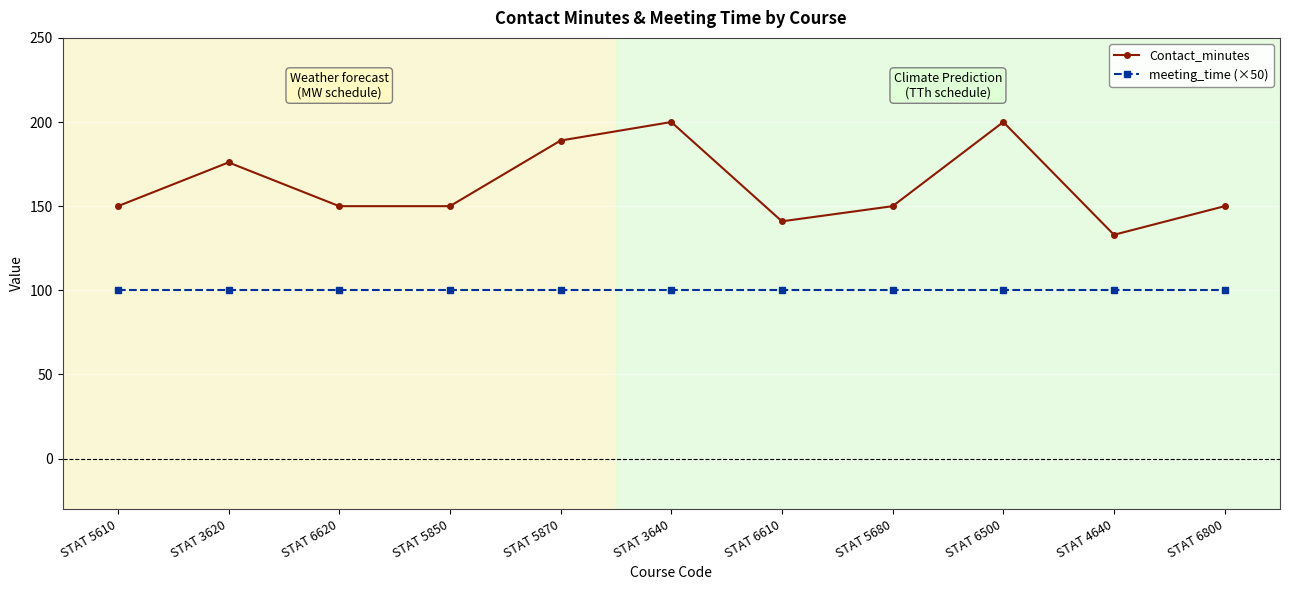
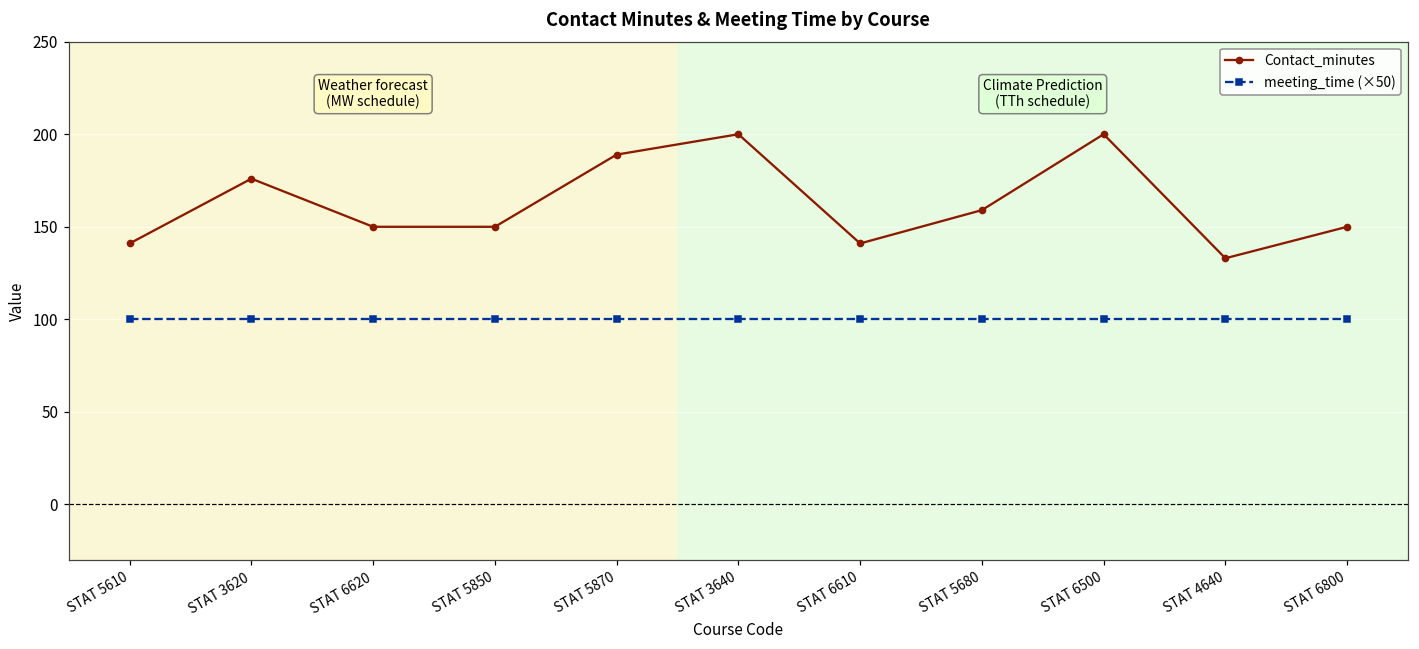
  {
    "Contact_minutes": {
-     "STAT 5610": 150,
+     "STAT 5610": 141,
      "STAT 3620": 176,
      "STAT 6620": 150,
      "STAT 5850": 150,
      "STAT 5870": 189,
      "STAT 3640": 200,
      "STAT 6610": 141,
-     "STAT 5680": 150,
+     "STAT 5680": 159,
      "STAT 6500": 200,
      "STAT 4640": 133,
      "STAT 6800": 150
    },
    "meeting_time (×50)": {
      "STAT 5610": 100,
      "STAT 3620": 100,
      "STAT 6620": 100,
      "STAT 5850": 100,
      "STAT 5870": 100,
      "STAT 3640": 100,
      "STAT 6610": 100,
      "STAT 5680": 100,
      "STAT 6500": 100,
      "STAT 4640": 100,
      "STAT 6800": 100
    }
  }
